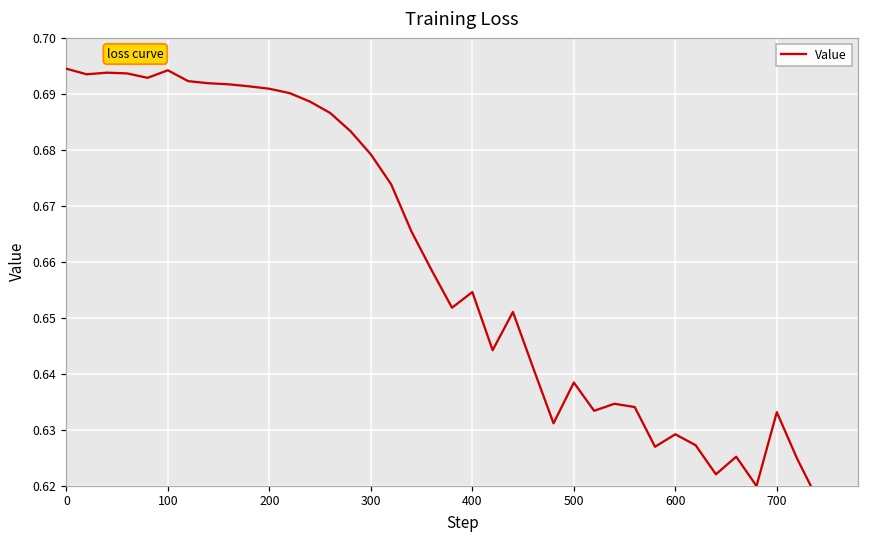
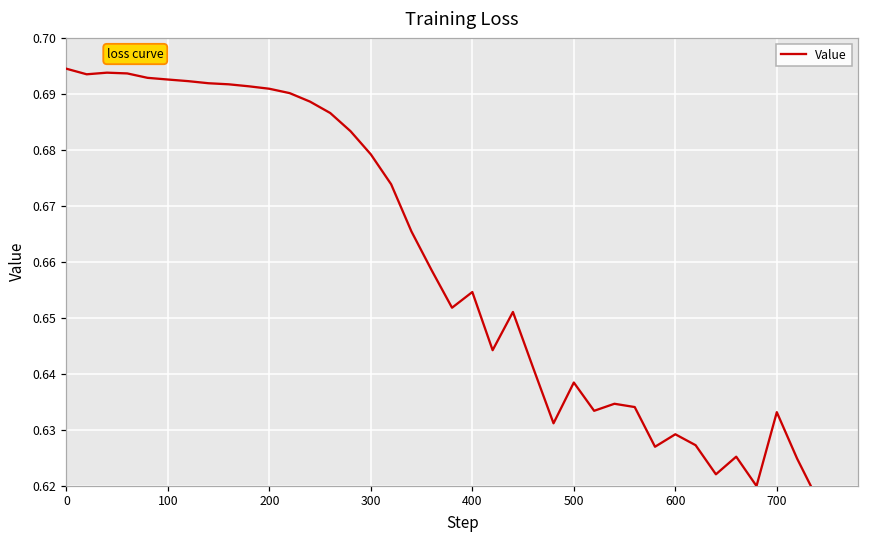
  {
    "0": 0.694,
-   "100": 0.694,
+   "100": 0.693,
    "200": 0.691,
    "300": 0.679,
    "400": 0.655,
    "500": 0.638,
    "600": 0.629,
    "700": 0.633
  }
